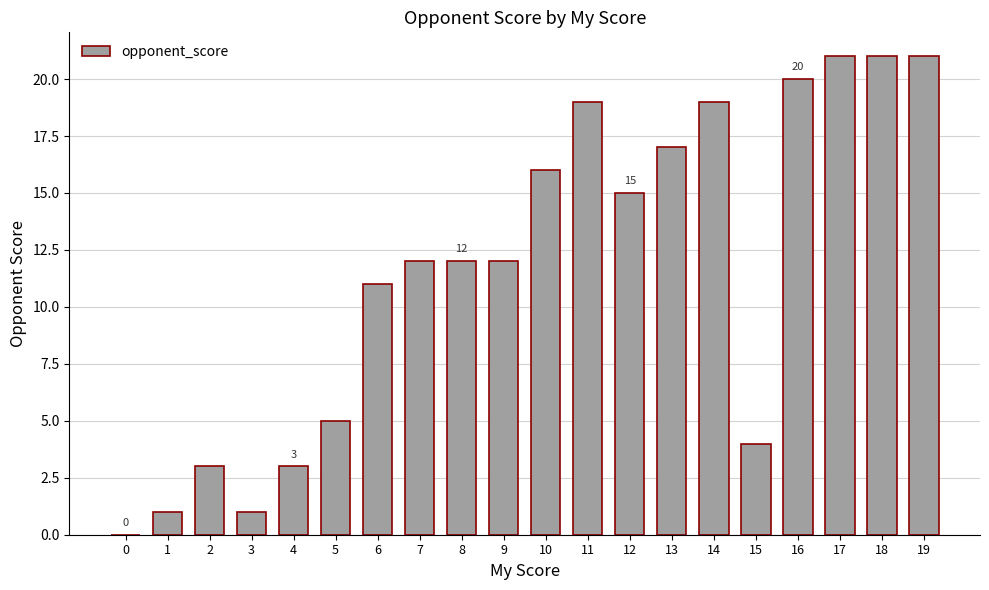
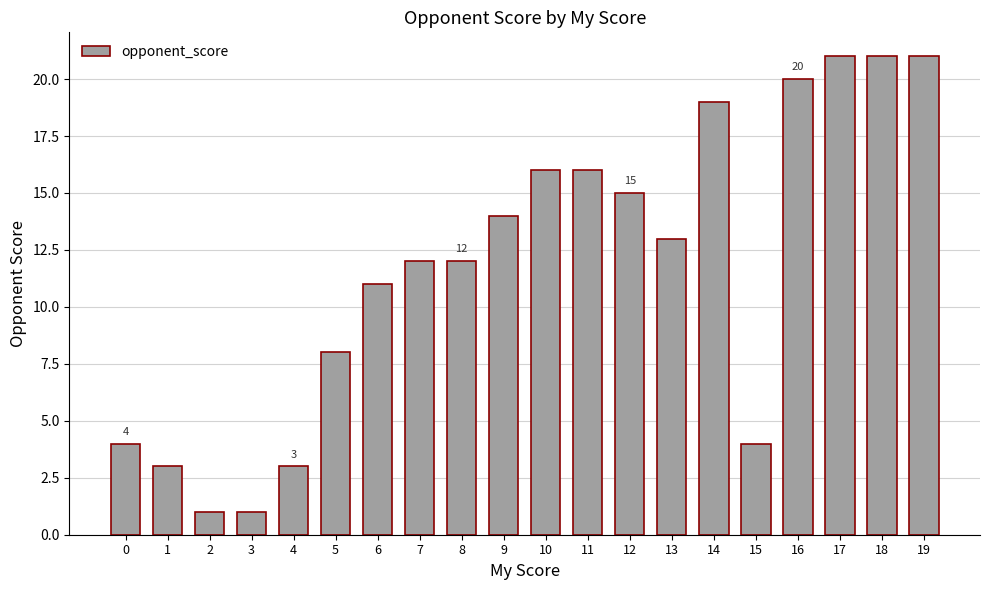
  {
-   "0": 0,
-   "1": 1,
-   "2": 3,
+   "0": 4,
+   "1": 3,
+   "2": 1,
    "4": 3,
-   "5": 5,
+   "5": 8,
    "8": 12,
-   "9": 12,
-   "11": 19,
+   "9": 14,
+   "11": 16,
    "12": 15,
-   "13": 17,
+   "13": 13,
    "16": 20
  }
